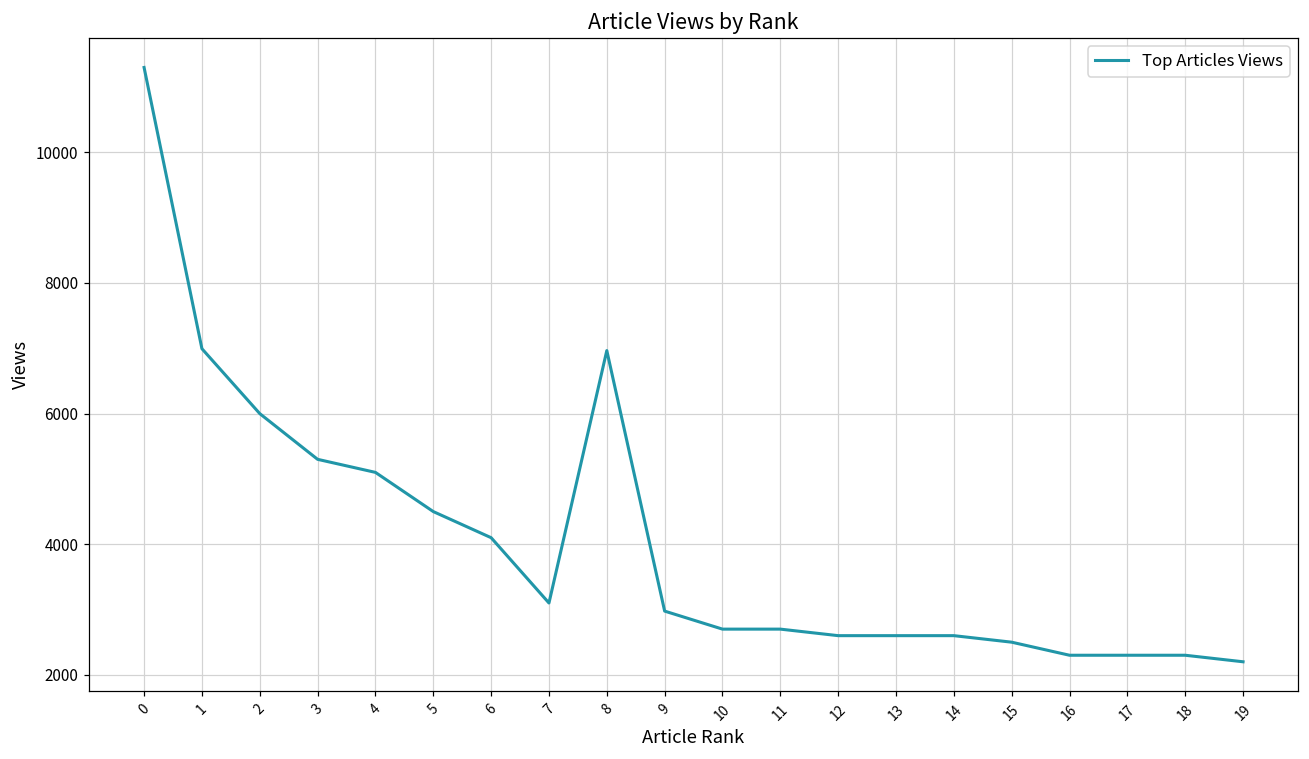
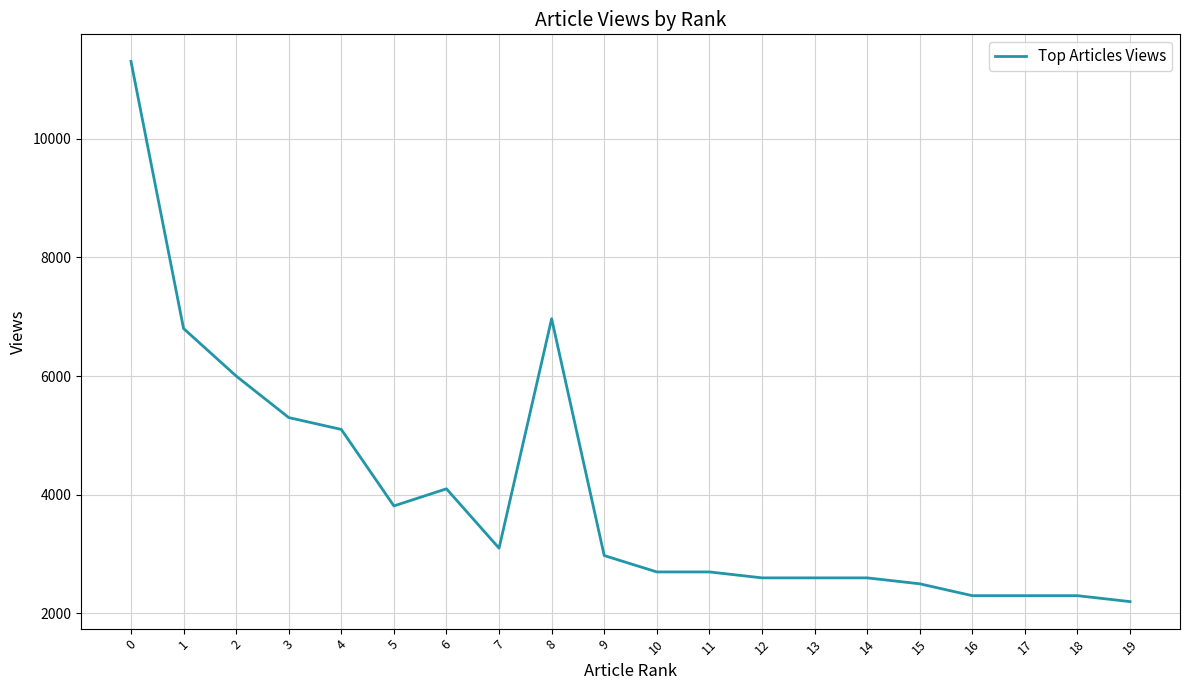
  {
    "0": 11300,
-   "1": 7000,
+   "1": 6800,
    "2": 6000,
    "3": 5300,
    "4": 5100,
-   "5": 4500,
+   "5": 3800,
    "6": 4100,
    "7": 3100,
    "8": 7000,
    "9": 3000,
    "10": 2700,
    "11": 2700,
    "12": 2600,
    "13": 2600,
    "14": 2600,
    "15": 2500,
    "16": 2300,
    "17": 2300,
    "18": 2300,
    "19": 2200
  }
